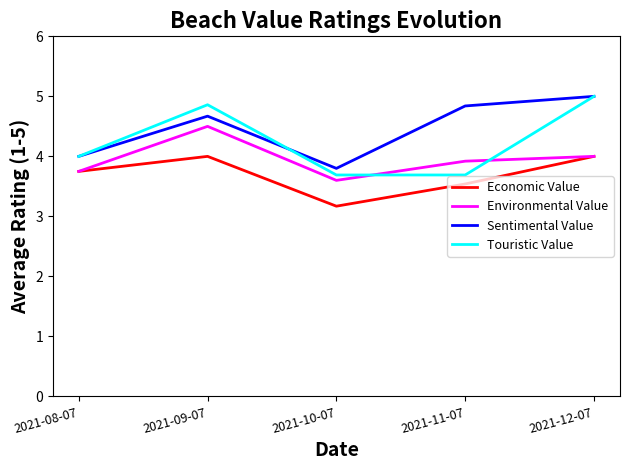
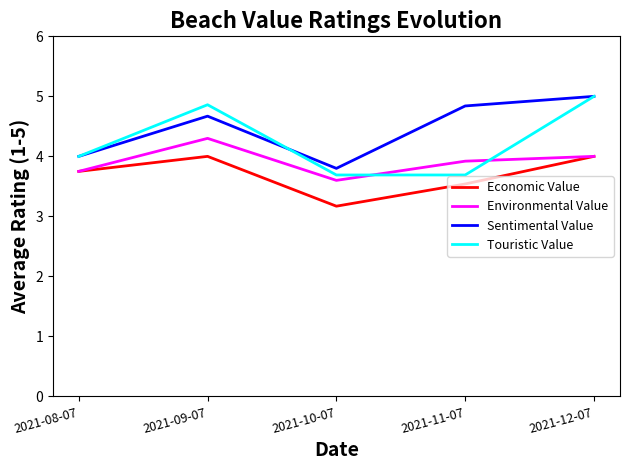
  {
    "Economic Value": {
      "2021-09-07": 4.0,
      "2021-10-07": 3.2
    },
    "Environmental Value": {
-     "2021-09-07": 4.5,
+     "2021-09-07": 4.3,
      "2021-10-07": 3.6,
      "2021-11-07": 3.9
    },
    "Sentimental Value": {
      "2021-09-07": 4.7,
      "2021-10-07": 3.8,
      "2021-11-07": 4.8
    },
    "Touristic Value": {
      "2021-09-07": 4.9,
      "2021-10-07": 3.7,
      "2021-11-07": 3.7
    }
  }
